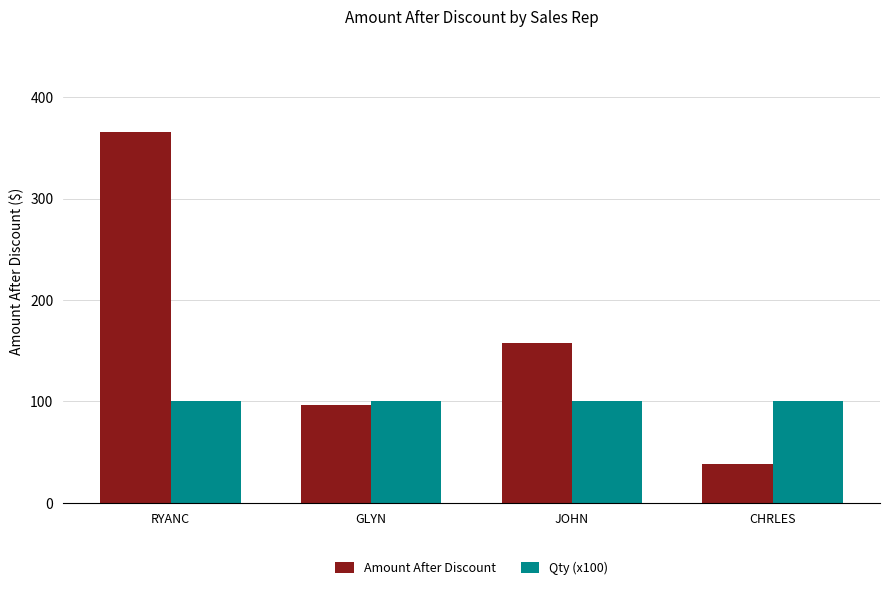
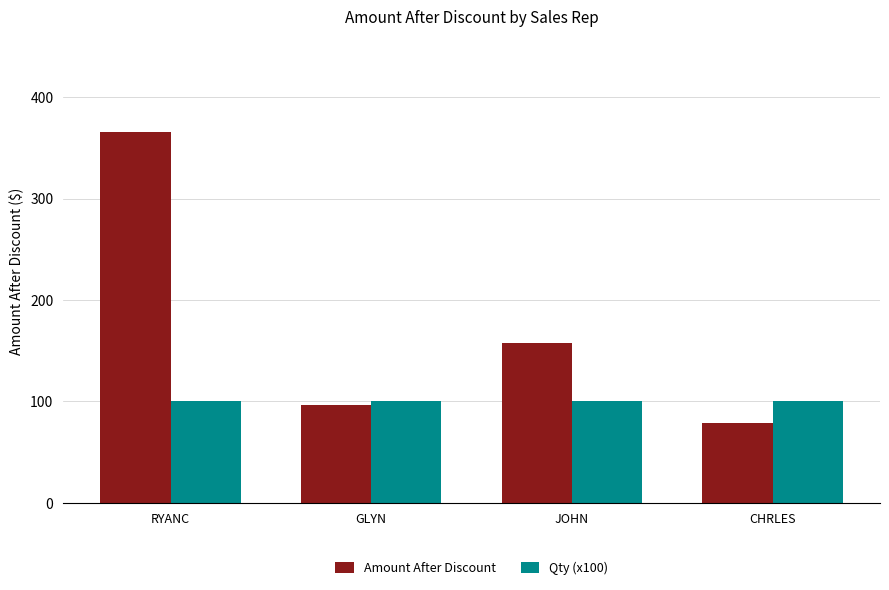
  {
    "Amount After Discount": {
      "RYANC": 366,
      "GLYN": 97,
      "JOHN": 157,
-     "CHRLES": 38
+     "CHRLES": 79
    },
    "Qty (x100)": {
      "RYANC": 100,
      "GLYN": 100,
      "JOHN": 100,
      "CHRLES": 100
    }
  }
